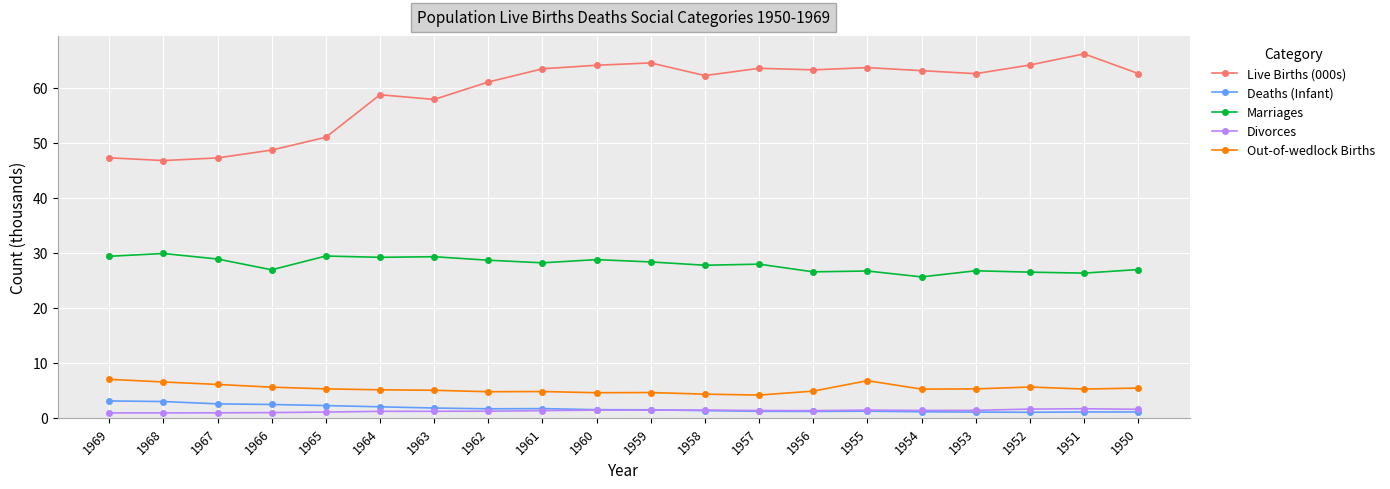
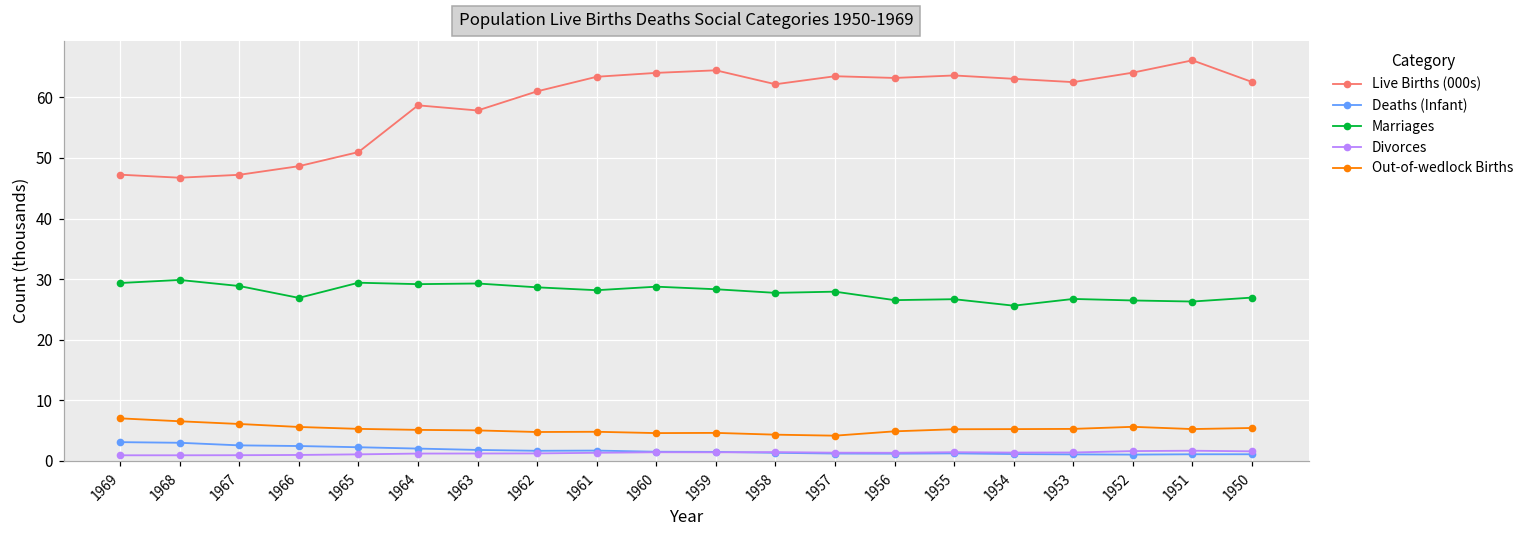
  {
    "Live Births (000s)": {
      "1969": 47,
      "1968": 47,
      "1967": 47,
      "1966": 49,
      "1965": 51,
      "1964": 59,
      "1963": 58,
      "1962": 61,
      "1961": 63,
      "1960": 64,
      "1959": 64,
      "1958": 62,
      "1957": 63,
      "1956": 63,
      "1955": 64,
      "1954": 63,
      "1953": 63,
      "1952": 64,
      "1951": 66,
      "1950": 63
    },
    "Deaths (Infant)": {
      "1969": 3,
      "1968": 3,
      "1967": 3,
      "1966": 2,
      "1965": 2,
      "1964": 2,
      "1963": 2,
      "1952": 1,
      "1951": 1,
      "1950": 1
    },
    "Marriages": {
      "1969": 29,
      "1968": 30,
      "1967": 29,
      "1966": 27,
      "1965": 29,
      "1964": 29,
      "1963": 29,
      "1962": 29,
      "1961": 28,
      "1960": 29,
      "1959": 28,
      "1958": 28,
      "1957": 28,
      "1956": 27,
      "1955": 27,
      "1954": 26,
      "1953": 27,
      "1952": 26,
      "1951": 26,
      "1950": 27
    },
    "Divorces": {
      "1969": 1,
      "1968": 1,
      "1967": 1,
      "1966": 1,
      "1965": 1,
      "1964": 1,
      "1963": 1,
      "1952": 2,
      "1951": 2,
      "1950": 2
    },
    "Out-of-wedlock Births": {
      "1969": 7,
      "1968": 7,
      "1967": 6,
      "1966": 6,
      "1965": 5,
      "1964": 5,
      "1963": 5,
      "1962": 5,
      "1961": 5,
      "1960": 5,
      "1959": 5,
      "1958": 4,
      "1957": 4,
      "1956": 5,
-     "1955": 7,
+     "1955": 5,
      "1954": 5,
      "1953": 5,
      "1952": 6,
      "1951": 5,
      "1950": 5
    }
  }
